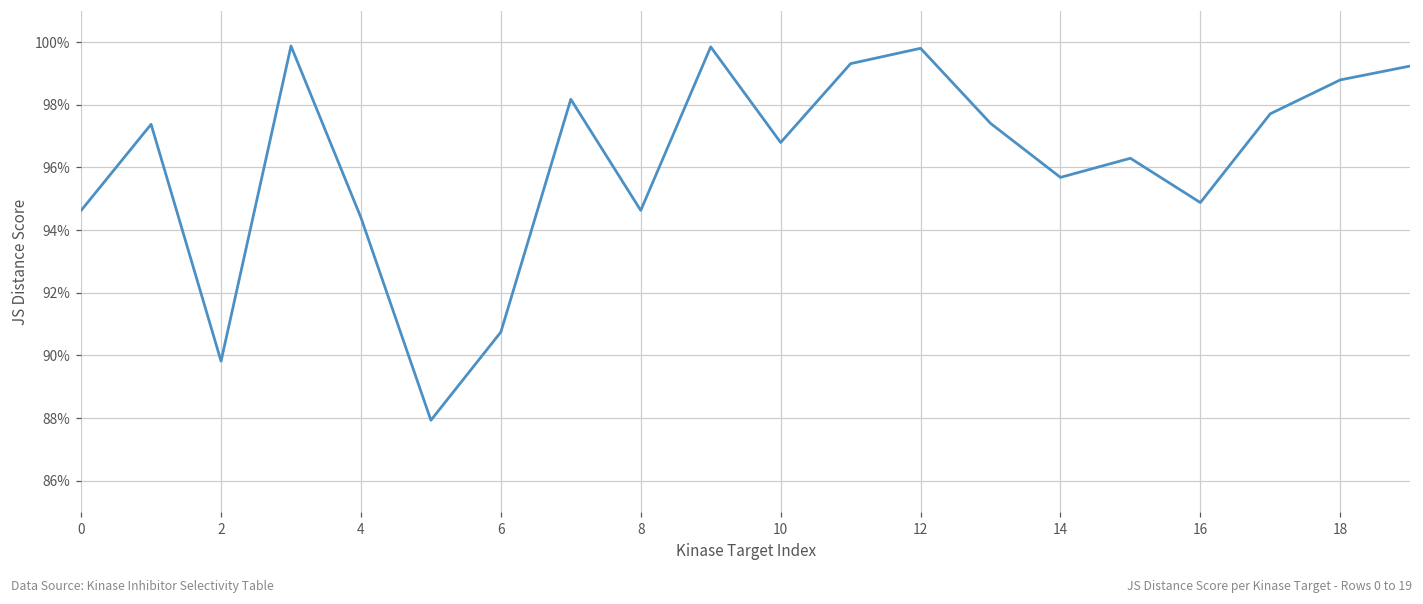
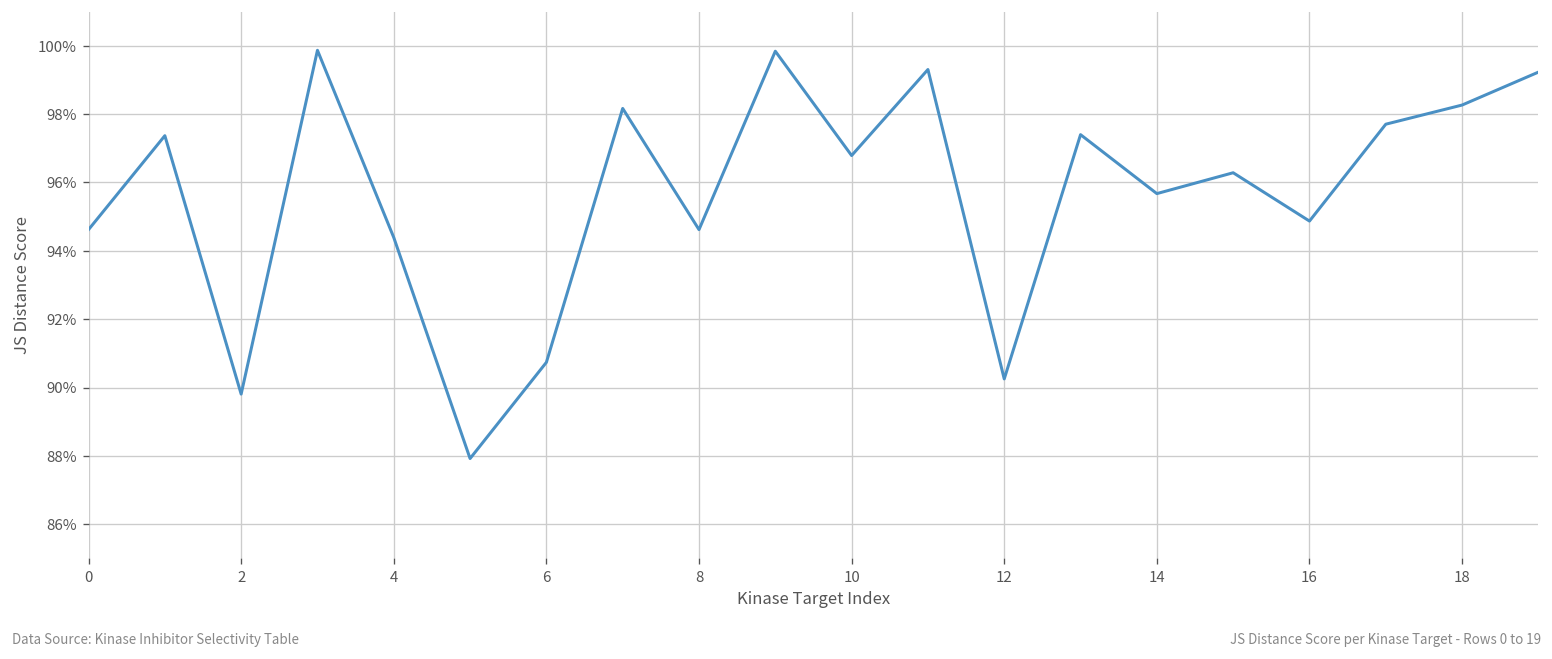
  {
    "0": "94.6%",
    "2": "89.8%",
    "4": "94.4%",
    "6": "90.7%",
    "8": "94.6%",
    "10": "96.8%",
-   "12": "99.8%",
+   "12": "90.3%",
    "14": "95.7%",
    "16": "94.9%",
-   "18": "98.8%"
+   "18": "98.3%"
  }
